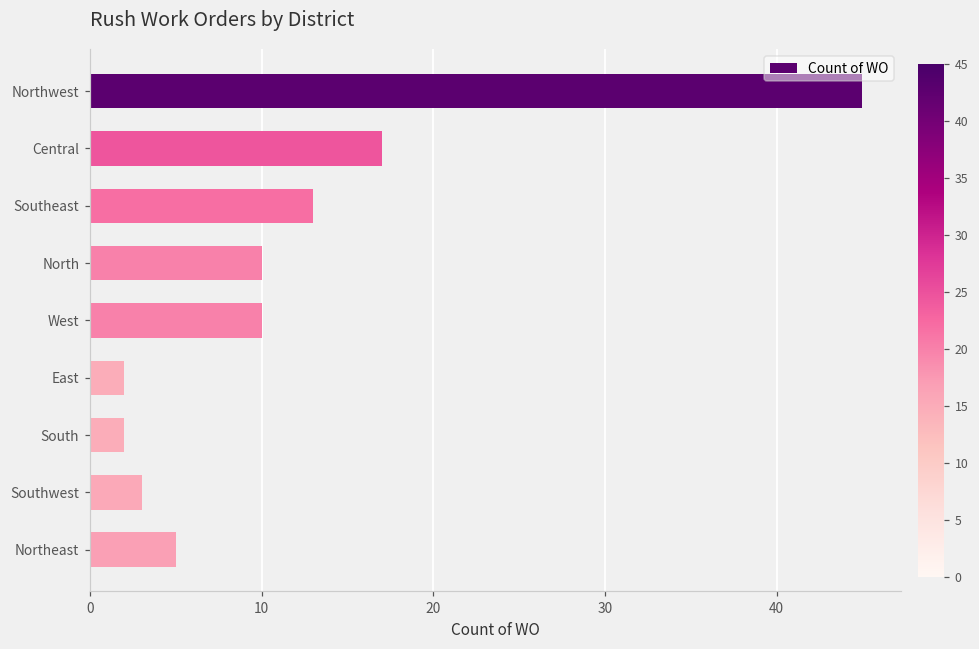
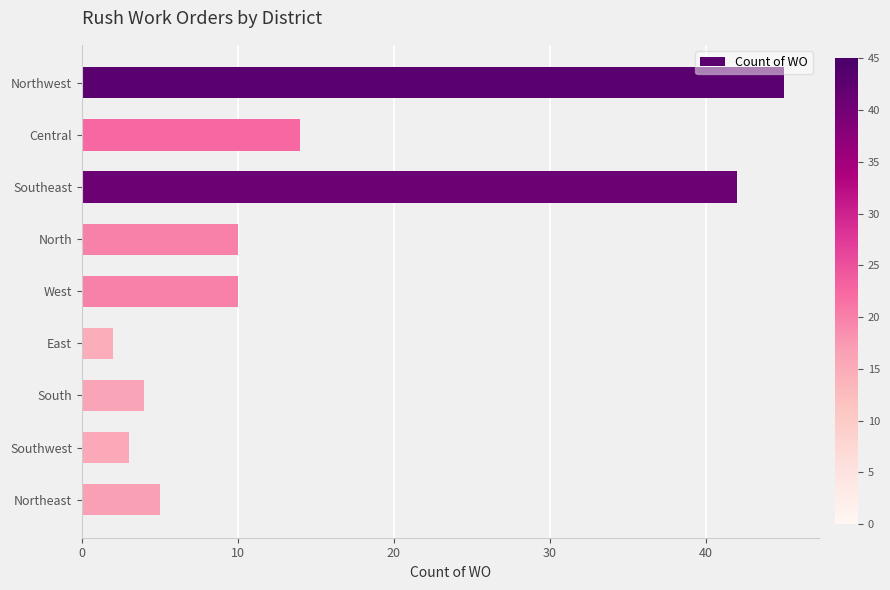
  {
    "Northwest": 45,
-   "Central": 17,
-   "Southeast": 13,
+   "Central": 14,
+   "Southeast": 42,
    "North": 10,
    "West": 10,
    "East": 2,
-   "South": 2,
+   "South": 4,
    "Southwest": 3,
    "Northeast": 5
  }
